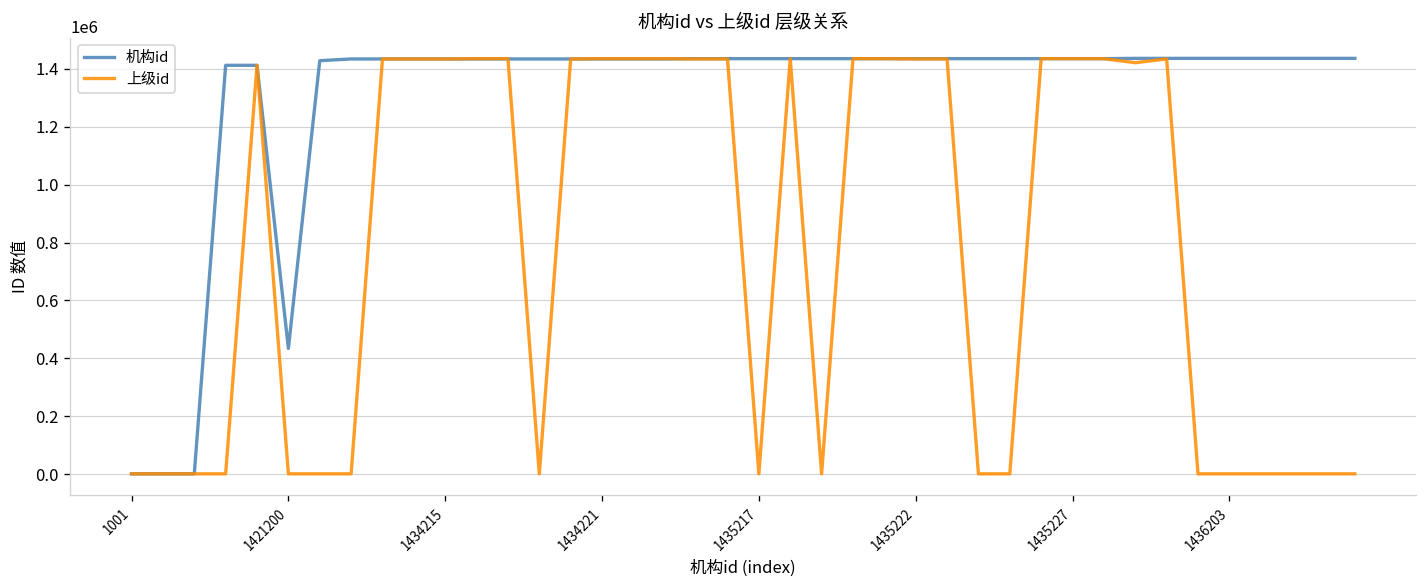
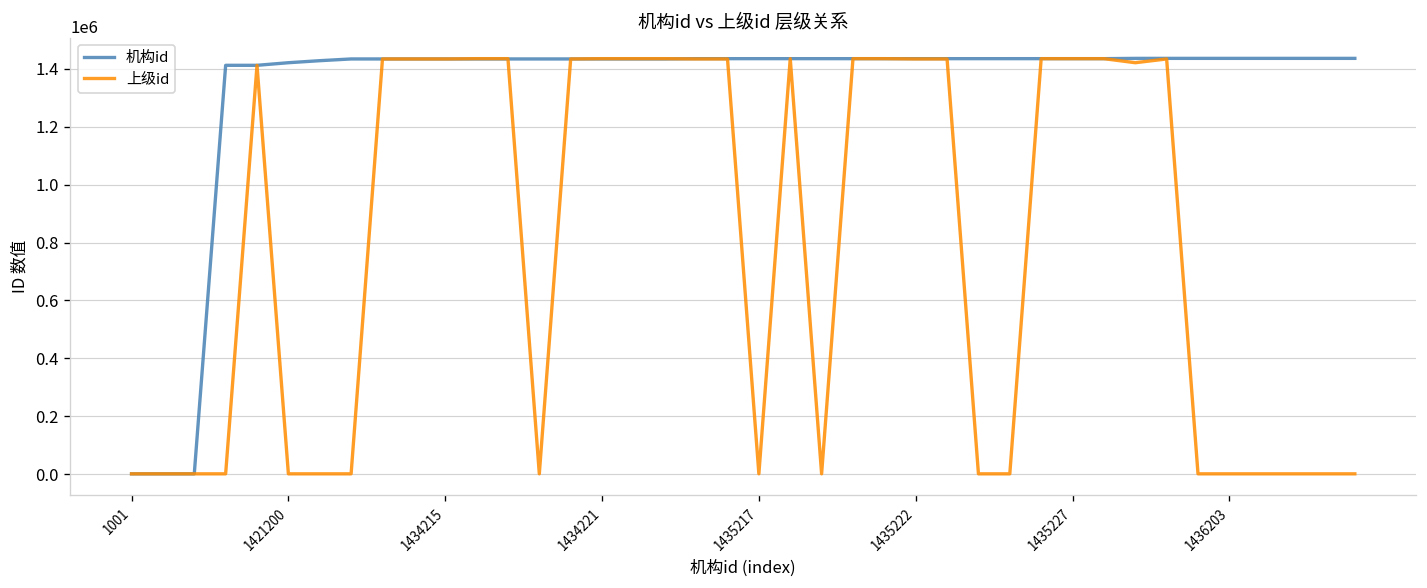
  {
    "机构id": {
-     "1421200": 430000,
+     "1421200": 1420000,
      "1435217": 1440000,
      "1436203": 1440000
    },
    "上级id": {
      "1421200": 0,
      "1435217": 0,
      "1436203": 0
    }
  }
